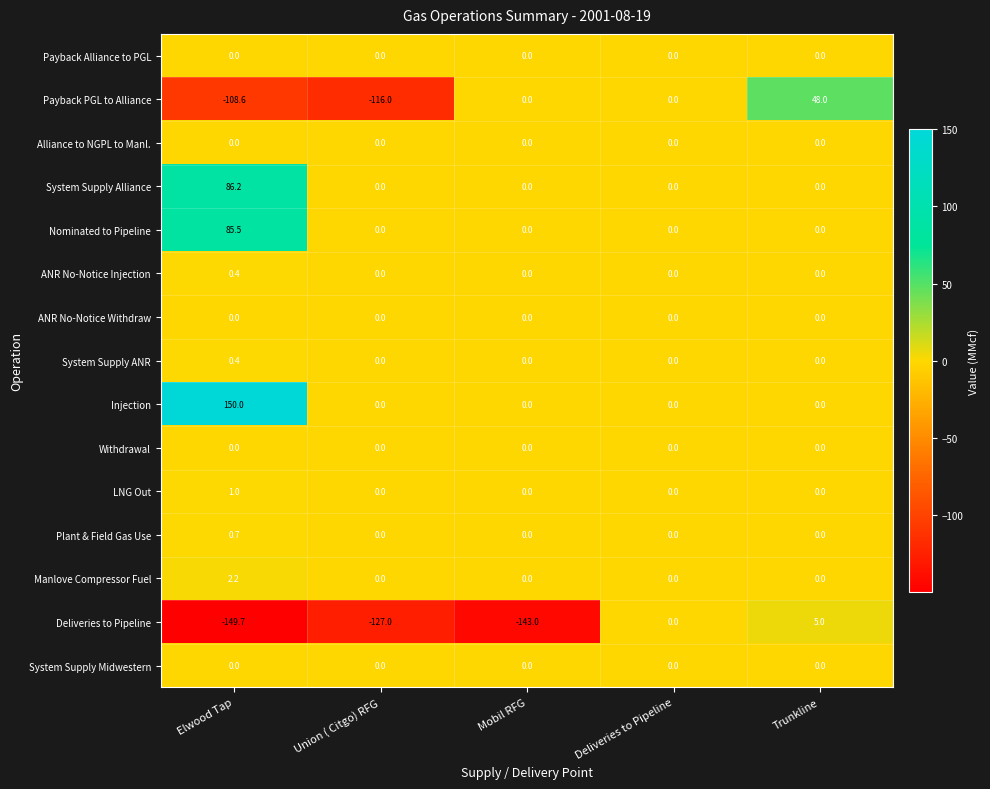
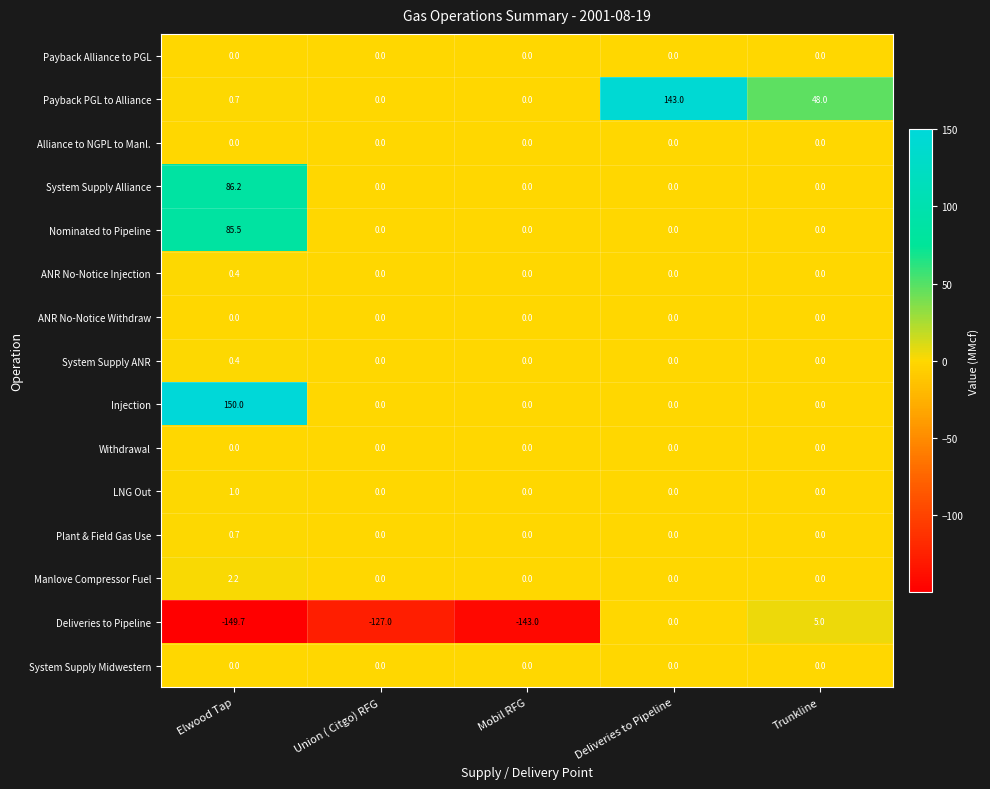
  {
    "Payback Alliance to PGL": {
      "Elwood Tap": 0.0,
      "Union ( Citgo) RFG": 0.0,
      "Mobil RFG": 0.0,
      "Deliveries to Pipeline": 0.0,
      "Trunkline": 0.0
    },
    "Payback PGL to Alliance": {
-     "Elwood Tap": -108.6,
-     "Union ( Citgo) RFG": -116.0,
+     "Elwood Tap": 0.7,
+     "Union ( Citgo) RFG": 0.0,
      "Mobil RFG": 0.0,
-     "Deliveries to Pipeline": 0.0,
+     "Deliveries to Pipeline": 143.0,
      "Trunkline": 48.0
    },
    "Alliance to NGPL to Manl.": {
      "Elwood Tap": 0.0,
      "Union ( Citgo) RFG": 0.0,
      "Mobil RFG": 0.0,
      "Deliveries to Pipeline": 0.0,
      "Trunkline": 0.0
    },
    "System Supply Alliance": {
      "Elwood Tap": 86.2,
      "Union ( Citgo) RFG": 0.0,
      "Mobil RFG": 0.0,
      "Deliveries to Pipeline": 0.0,
      "Trunkline": 0.0
    },
    "Nominated to Pipeline": {
      "Elwood Tap": 85.5,
      "Union ( Citgo) RFG": 0.0,
      "Mobil RFG": 0.0,
      "Deliveries to Pipeline": 0.0,
      "Trunkline": 0.0
    },
    "ANR No-Notice Injection": {
      "Elwood Tap": 0.4,
      "Union ( Citgo) RFG": 0.0,
      "Mobil RFG": 0.0,
      "Deliveries to Pipeline": 0.0,
      "Trunkline": 0.0
    },
    "ANR No-Notice Withdraw": {
      "Elwood Tap": 0.0,
      "Union ( Citgo) RFG": 0.0,
      "Mobil RFG": 0.0,
      "Deliveries to Pipeline": 0.0,
      "Trunkline": 0.0
    },
    "System Supply ANR": {
      "Elwood Tap": 0.4,
      "Union ( Citgo) RFG": 0.0,
      "Mobil RFG": 0.0,
      "Deliveries to Pipeline": 0.0,
      "Trunkline": 0.0
    },
    "Injection": {
      "Elwood Tap": 150.0,
      "Union ( Citgo) RFG": 0.0,
      "Mobil RFG": 0.0,
      "Deliveries to Pipeline": 0.0,
      "Trunkline": 0.0
    },
    "Withdrawal": {
      "Elwood Tap": 0.0,
      "Union ( Citgo) RFG": 0.0,
      "Mobil RFG": 0.0,
      "Deliveries to Pipeline": 0.0,
      "Trunkline": 0.0
    },
    "LNG Out": {
      "Elwood Tap": 1.0,
      "Union ( Citgo) RFG": 0.0,
      "Mobil RFG": 0.0,
      "Deliveries to Pipeline": 0.0,
      "Trunkline": 0.0
    },
    "Plant & Field Gas Use": {
      "Elwood Tap": 0.7,
      "Union ( Citgo) RFG": 0.0,
      "Mobil RFG": 0.0,
      "Deliveries to Pipeline": 0.0,
      "Trunkline": 0.0
    },
    "Manlove Compressor Fuel": {
      "Elwood Tap": 2.2,
      "Union ( Citgo) RFG": 0.0,
      "Mobil RFG": 0.0,
      "Deliveries to Pipeline": 0.0,
      "Trunkline": 0.0
    },
    "Deliveries to Pipeline": {
      "Elwood Tap": -149.7,
      "Union ( Citgo) RFG": -127.0,
      "Mobil RFG": -143.0,
      "Deliveries to Pipeline": 0.0,
      "Trunkline": 5.0
    },
    "System Supply Midwestern": {
      "Elwood Tap": 0.0,
      "Union ( Citgo) RFG": 0.0,
      "Mobil RFG": 0.0,
      "Deliveries to Pipeline": 0.0,
      "Trunkline": 0.0
    }
  }
